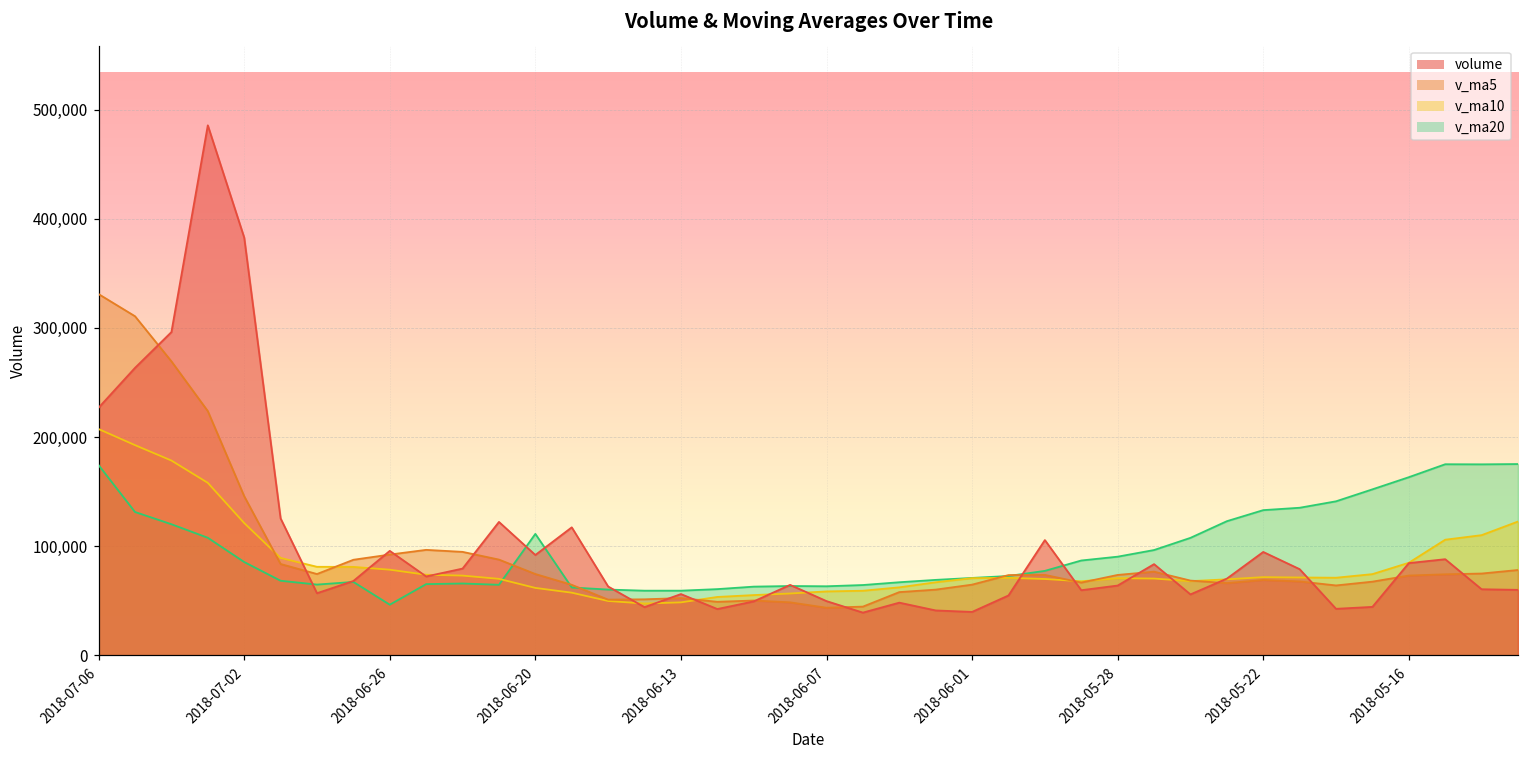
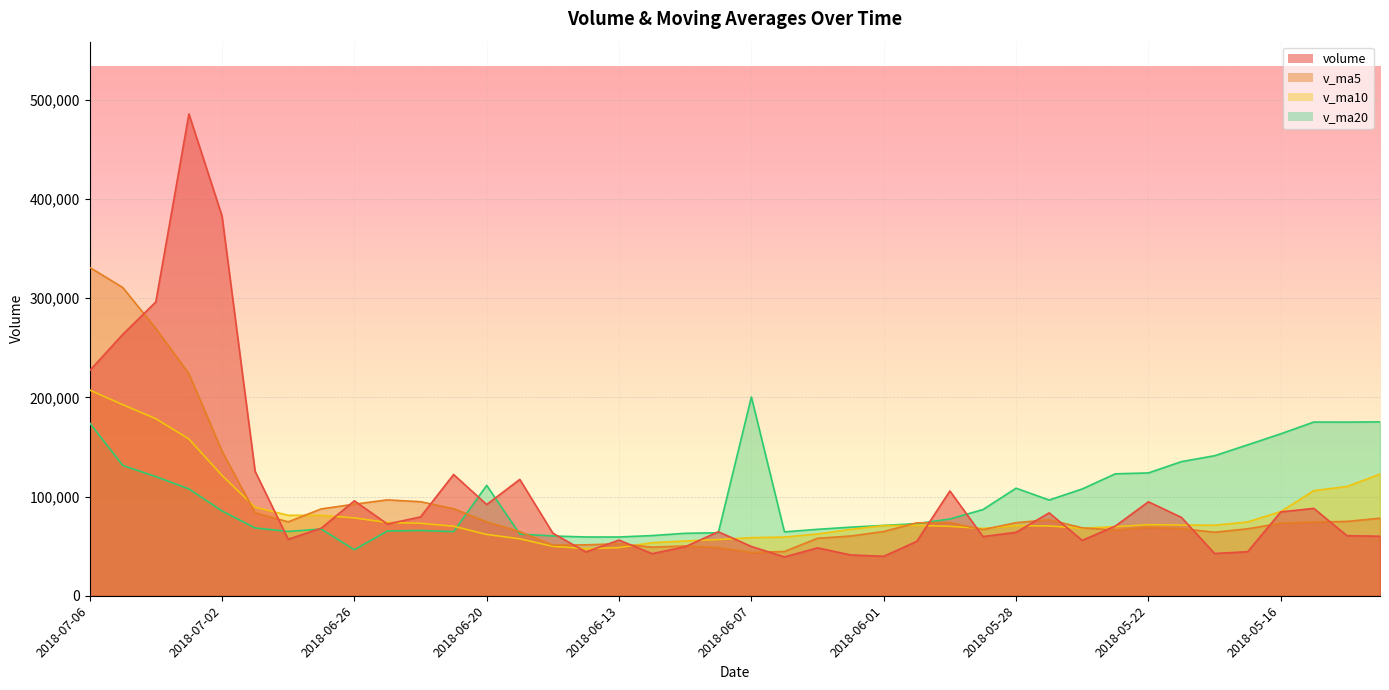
  {
    "v_ma20": {
      "2018-07-06": "170,000",
      "2018-07-02": "90,000",
      "2018-06-26": "50,000",
      "2018-06-20": "110,000",
      "2018-06-13": "60,000",
-     "2018-06-07": "60,000",
-     "2018-05-28": "90,000",
-     "2018-05-22": "130,000",
+     "2018-06-07": "200,000",
+     "2018-05-28": "110,000",
+     "2018-05-22": "120,000",
      "2018-05-16": "160,000"
    }
  }
